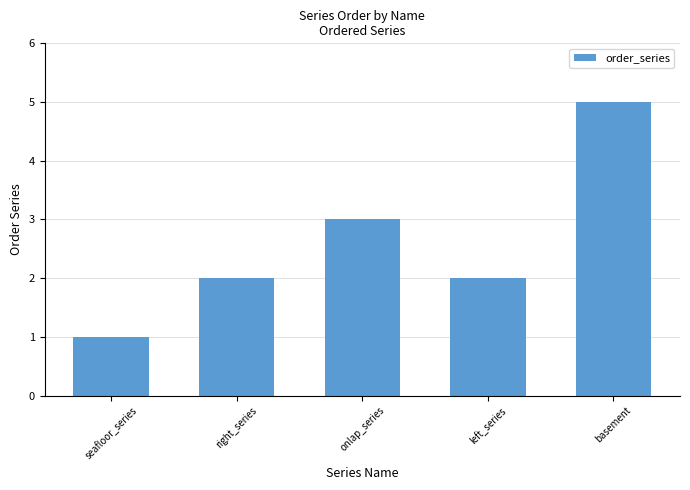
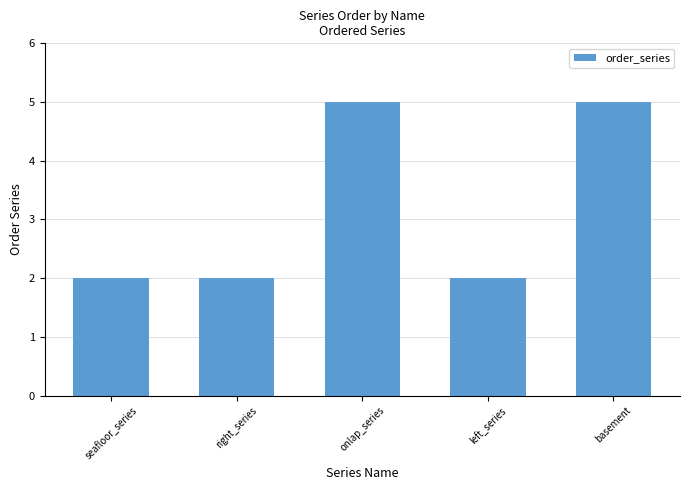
  {
-   "seafloor_series": 1,
+   "seafloor_series": 2,
    "right_series": 2,
-   "onlap_series": 3,
+   "onlap_series": 5,
    "left_series": 2,
    "basement": 5
  }
